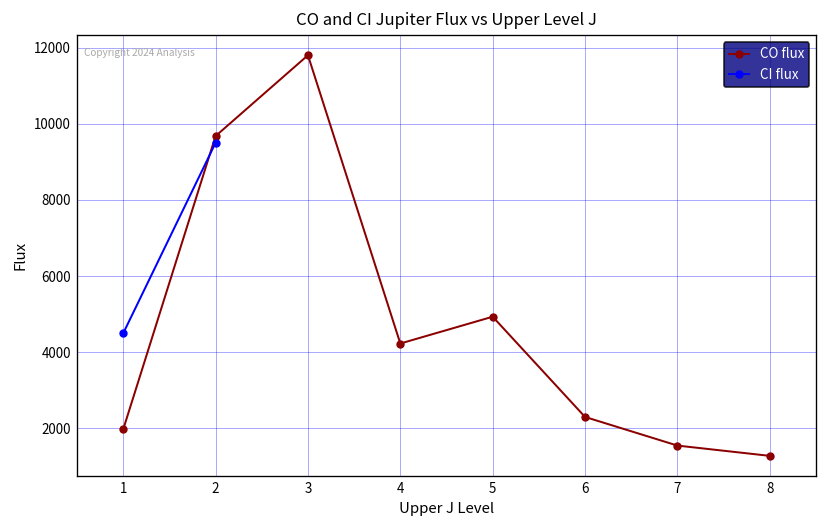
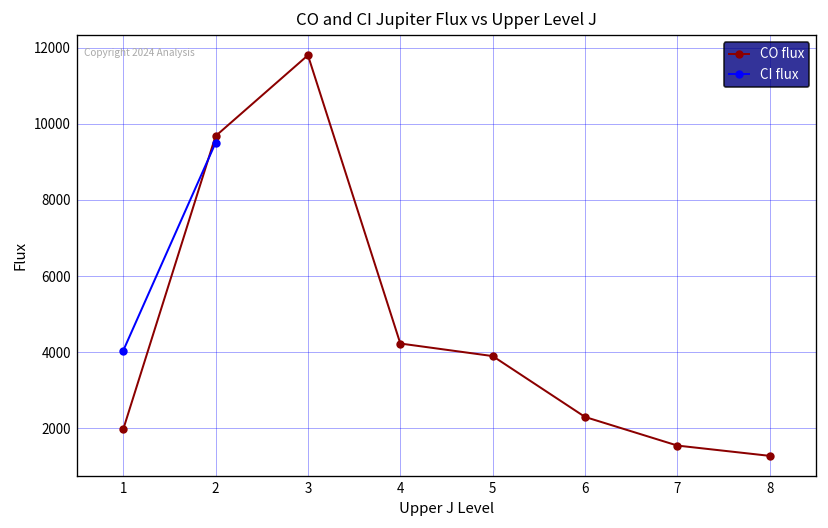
  {
    "CO flux": {
      "1": 2000,
      "2": 9700,
      "3": 11800,
      "4": 4200,
-     "5": 4900,
+     "5": 3900,
      "6": 2300,
      "7": 1600,
      "8": 1300
    },
    "CI flux": {
-     "1": 4500,
+     "1": 4000,
      "2": 9500
    }
  }
